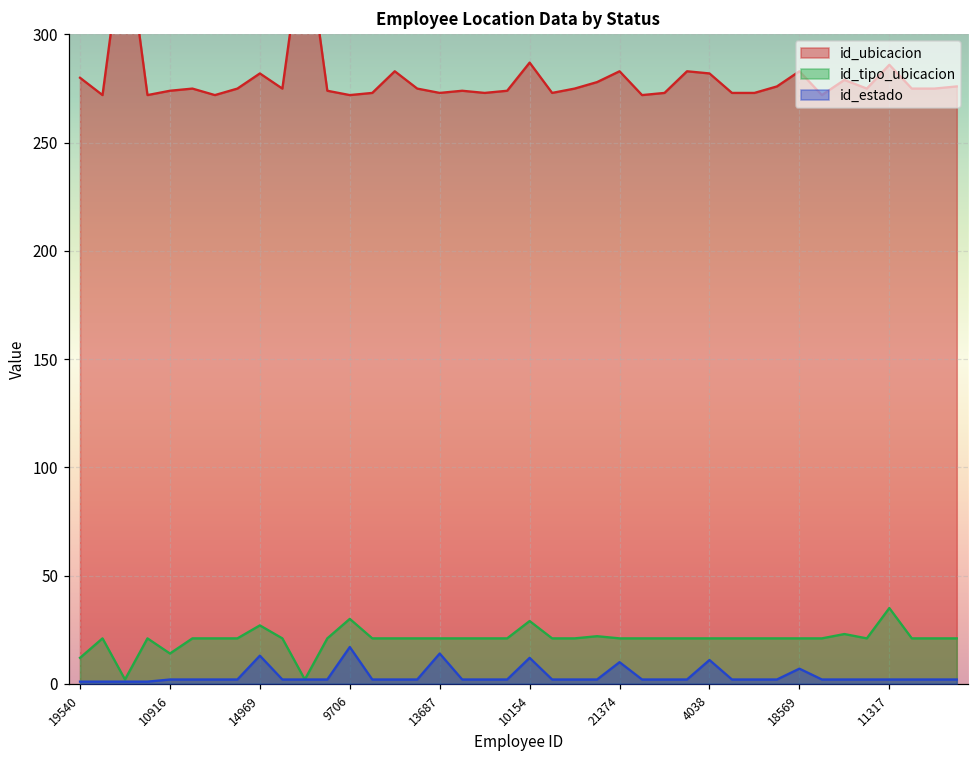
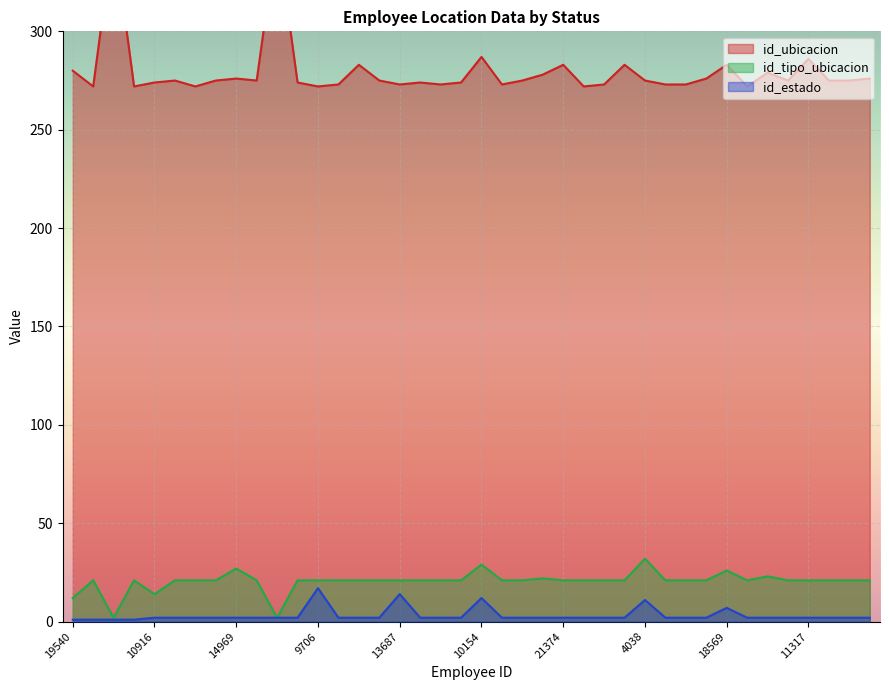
  {
    "id_ubicacion": {
      "19540": 280,
      "10916": 274,
-     "14969": 282,
+     "14969": 276,
      "9706": 272,
      "13687": 273,
      "10154": 287,
      "21374": 283,
-     "4038": 282
+     "4038": 275
    },
    "id_tipo_ubicacion": {
      "19540": 12,
      "10916": 14,
      "14969": 27,
-     "9706": 30,
+     "9706": 21,
      "13687": 21,
      "10154": 29,
      "21374": 21,
-     "4038": 21,
-     "18569": 21,
-     "11317": 35
+     "4038": 32,
+     "18569": 26,
+     "11317": 21
    },
    "id_estado": {
      "19540": 1,
      "10916": 2,
-     "14969": 13,
+     "14969": 2,
      "9706": 17,
      "13687": 14,
      "10154": 12,
-     "21374": 10,
+     "21374": 2,
      "4038": 11,
      "18569": 7,
      "11317": 2
    }
  }
